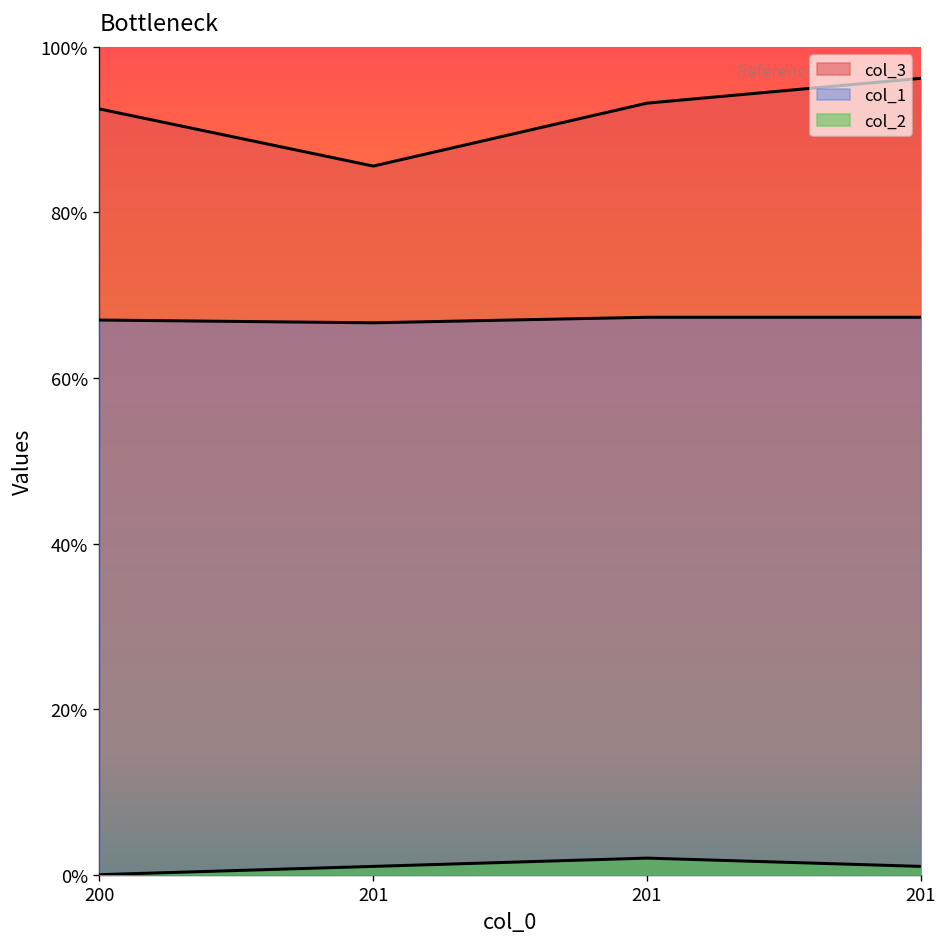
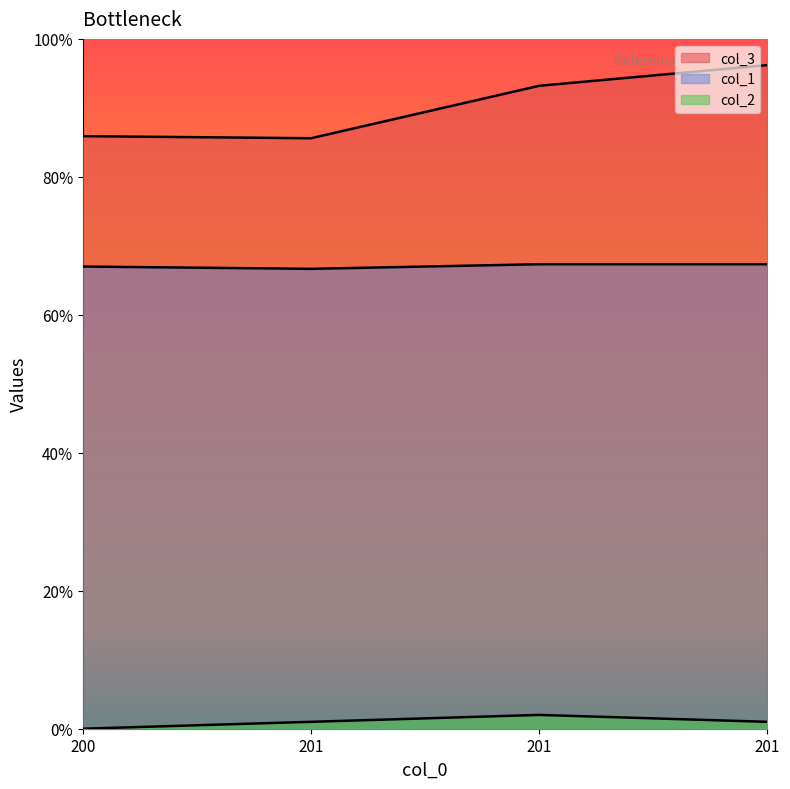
  {
    "col_3": {
-     "200": "93%"
+     "200": "86%"
    },
    "col_1": {
      "200": "67%"
    },
    "col_2": {
      "200": "0%"
    }
  }
